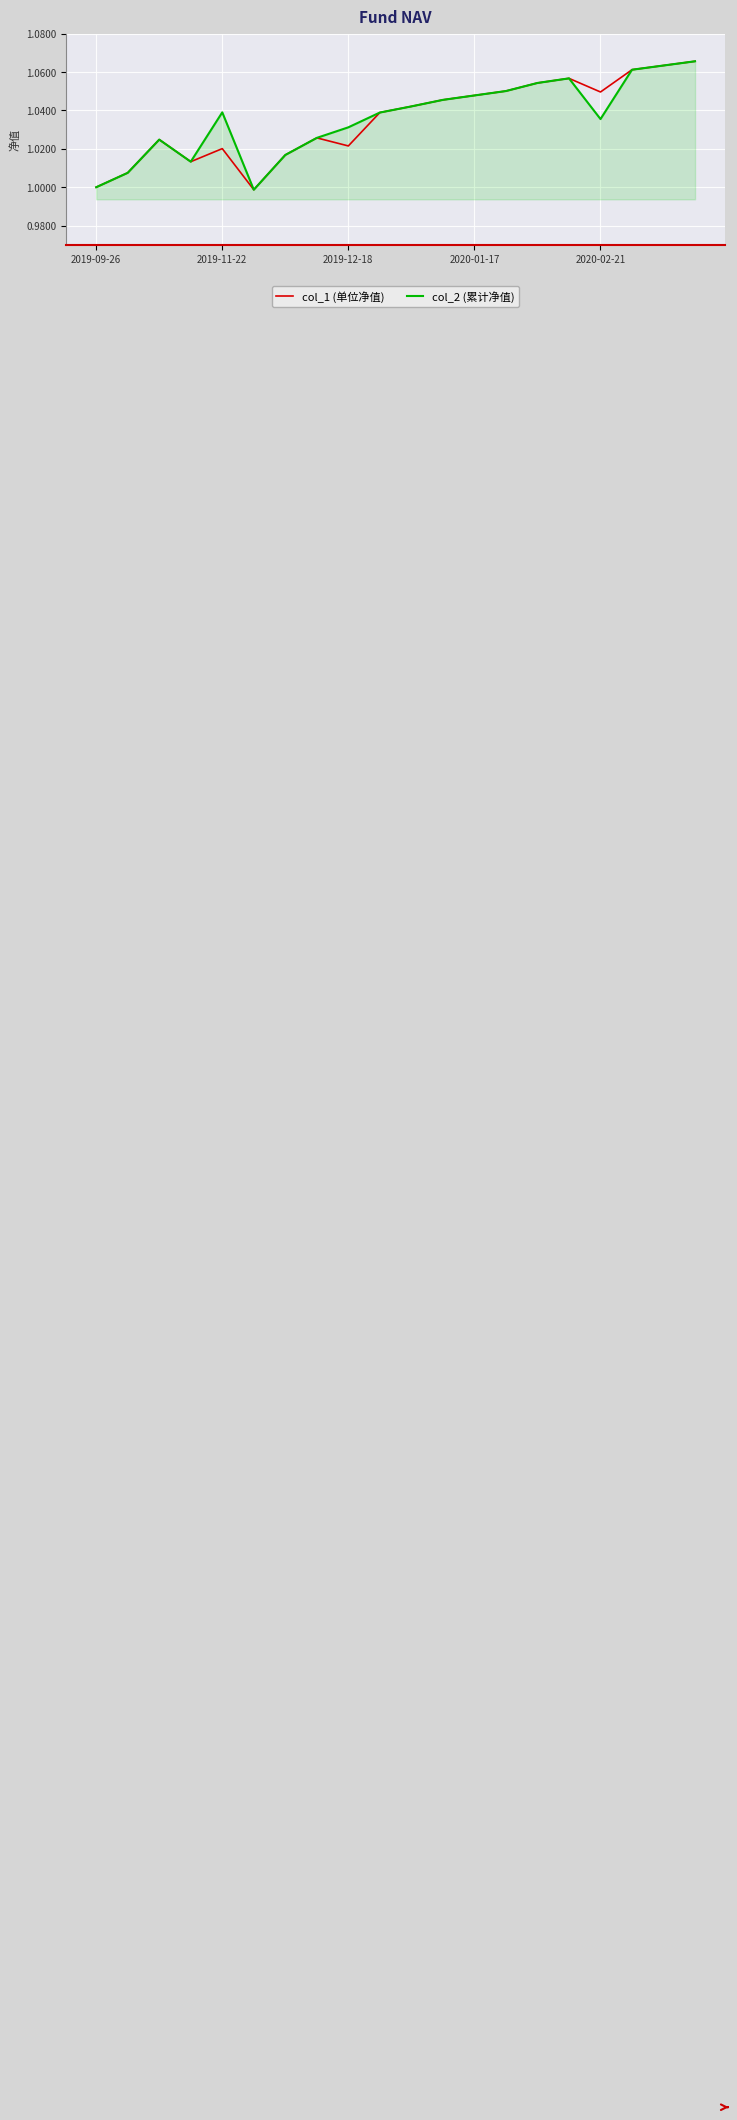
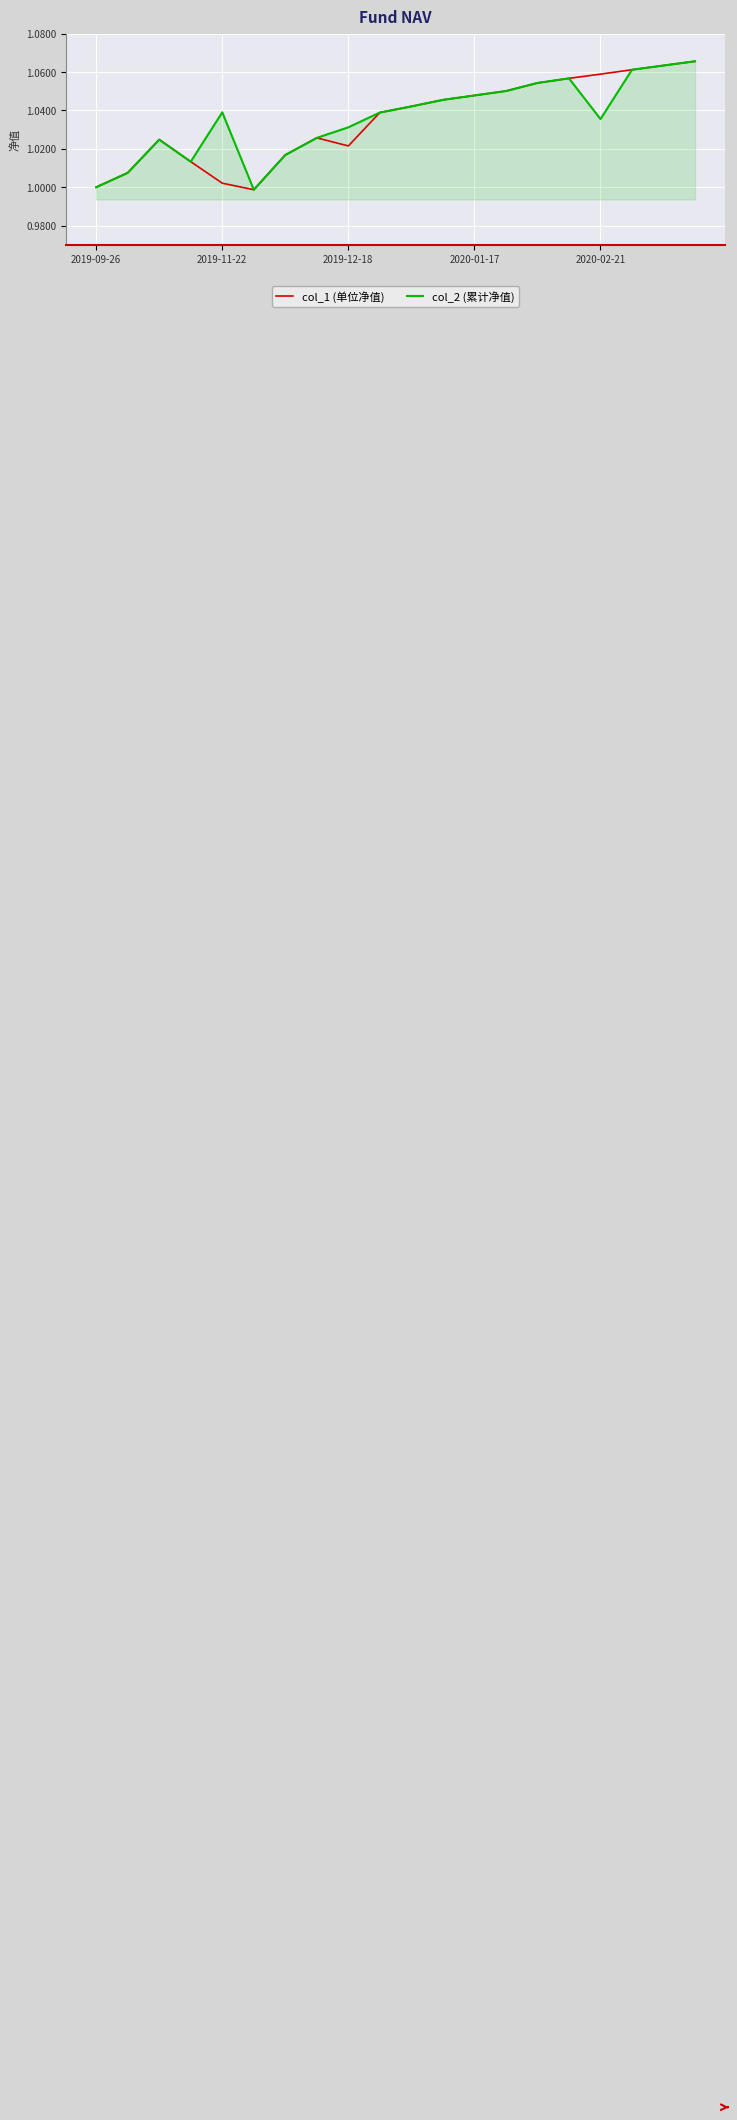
  {
    "col_1 (单位净值)": {
-     "2019-11-22": 1.020,
+     "2019-11-22": 1.002,
      "2019-12-18": 1.022,
-     "2020-02-21": 1.050
+     "2020-02-21": 1.059
    },
    "col_2 (累计净值)": {
      "2019-11-22": 1.039,
      "2019-12-18": 1.031,
      "2020-02-21": 1.036
    }
  }
